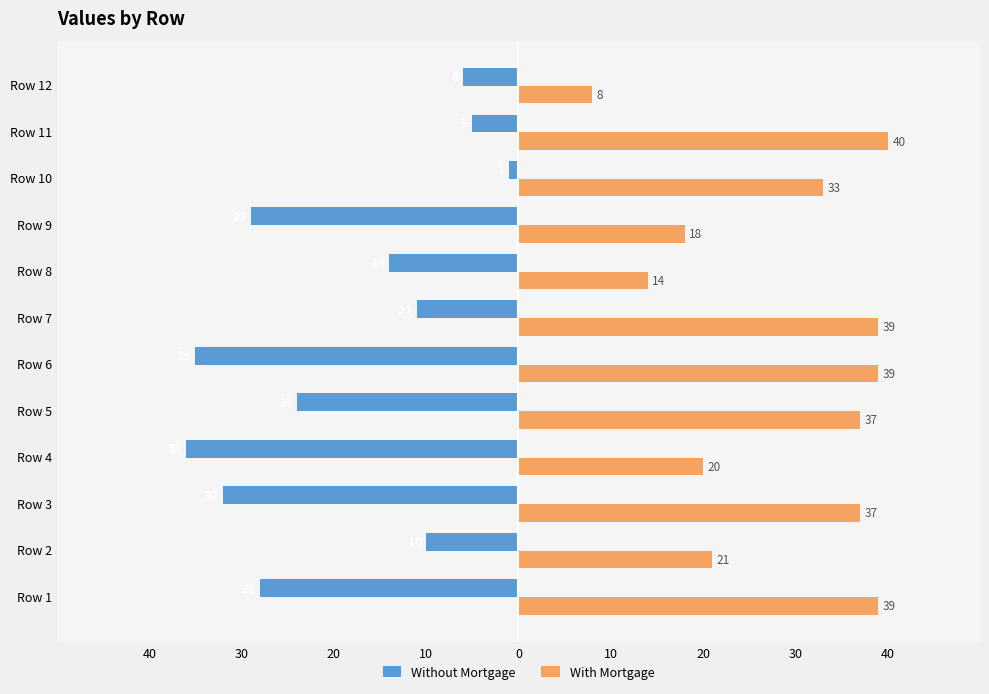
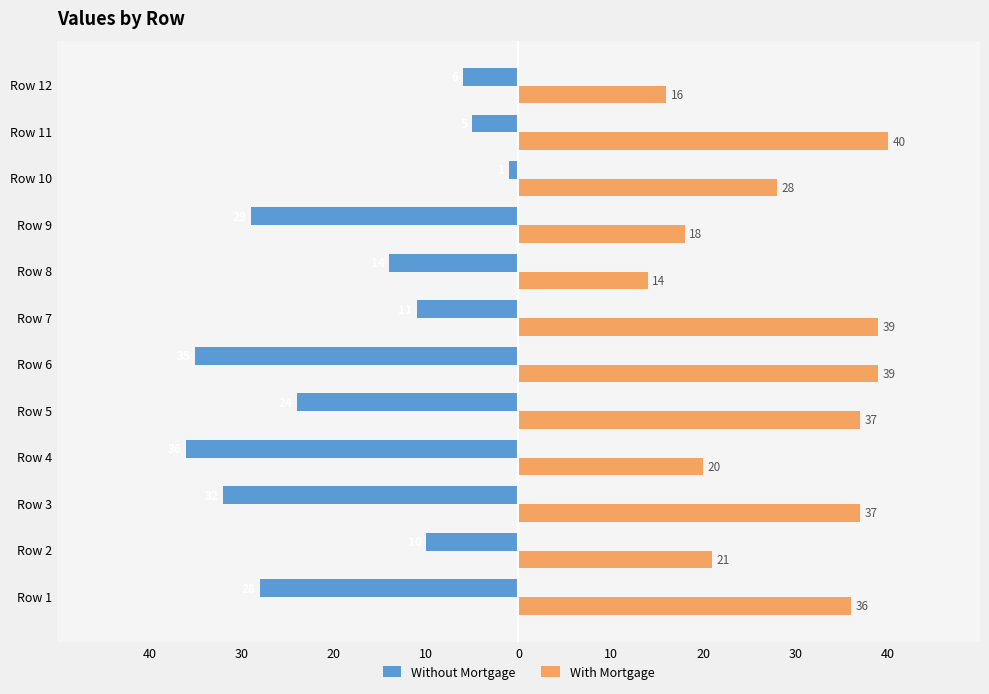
  {
    "With Mortgage": {
-     "Row 12": 8,
+     "Row 12": 16,
      "Row 11": 40,
-     "Row 10": 33,
+     "Row 10": 28,
      "Row 9": 18,
      "Row 8": 14,
      "Row 7": 39,
      "Row 6": 39,
      "Row 5": 37,
      "Row 4": 20,
      "Row 3": 37,
      "Row 2": 21,
-     "Row 1": 39
+     "Row 1": 36
    }
  }
